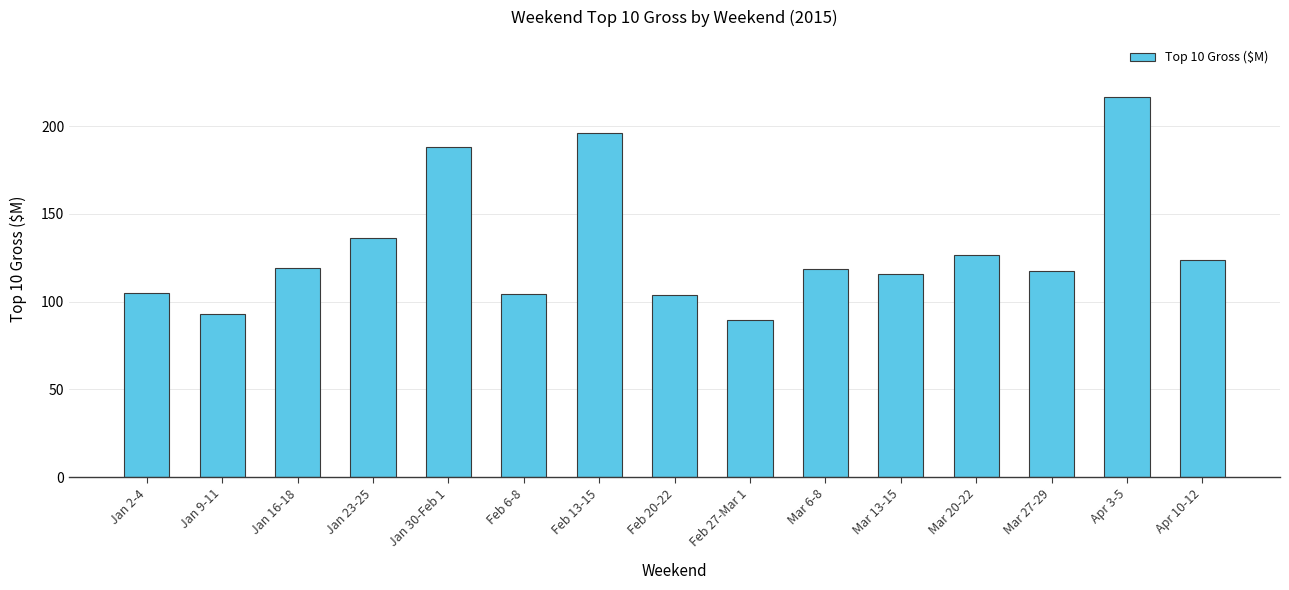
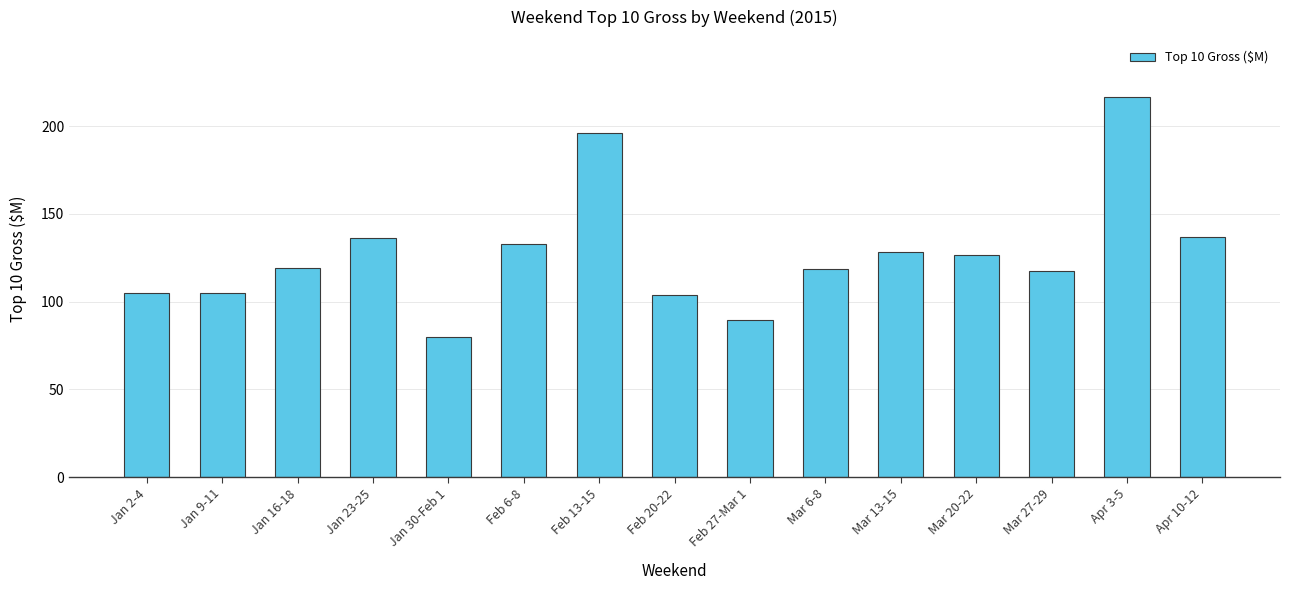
  {
    "Jan 2-4": 105,
-   "Jan 9-11": 93,
+   "Jan 9-11": 105,
    "Jan 16-18": 119,
    "Jan 23-25": 137,
-   "Jan 30-Feb 1": 188,
-   "Feb 6-8": 104,
+   "Jan 30-Feb 1": 80,
+   "Feb 6-8": 133,
    "Feb 13-15": 196,
    "Feb 20-22": 104,
    "Feb 27-Mar 1": 89,
    "Mar 6-8": 118,
-   "Mar 13-15": 116,
+   "Mar 13-15": 128,
    "Mar 20-22": 127,
    "Mar 27-29": 117,
    "Apr 3-5": 217,
-   "Apr 10-12": 124
+   "Apr 10-12": 137
  }
